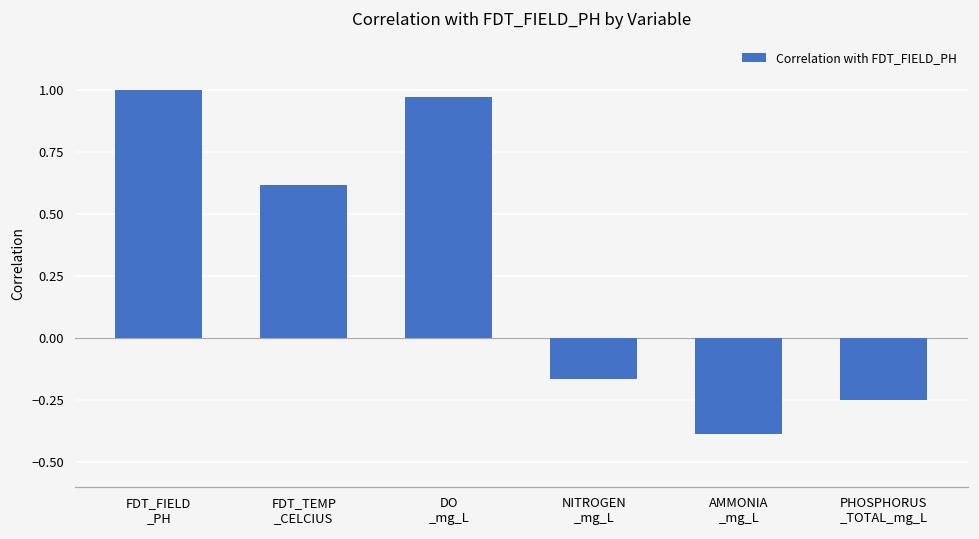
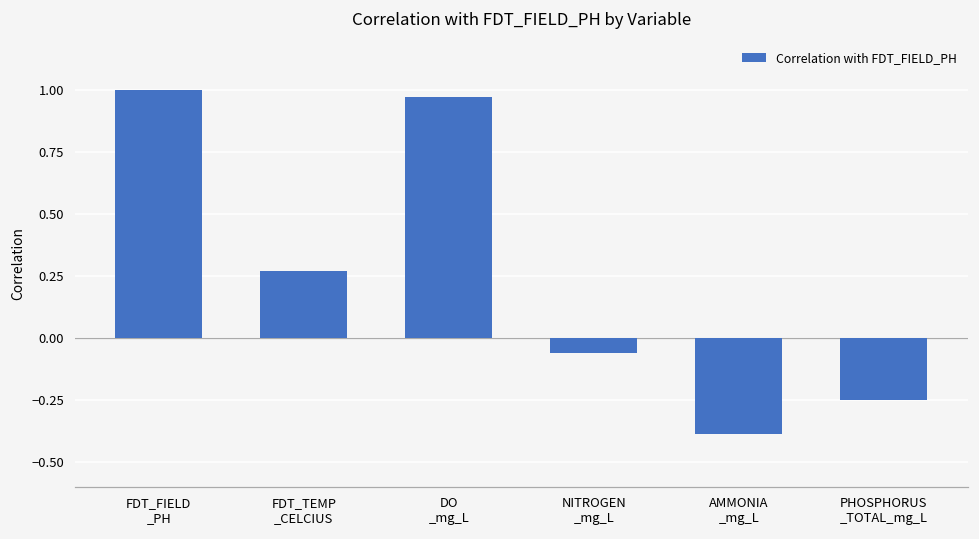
  {
    "FDT_FIELD _PH": 1.00,
-   "FDT_TEMP _CELCIUS": 0.62,
+   "FDT_TEMP _CELCIUS": 0.27,
    "DO _mg_L": 0.97,
-   "NITROGEN _mg_L": -0.17,
+   "NITROGEN _mg_L": -0.06,
    "AMMONIA _mg_L": -0.39,
    "PHOSPHORUS _TOTAL_mg_L": -0.25
  }
